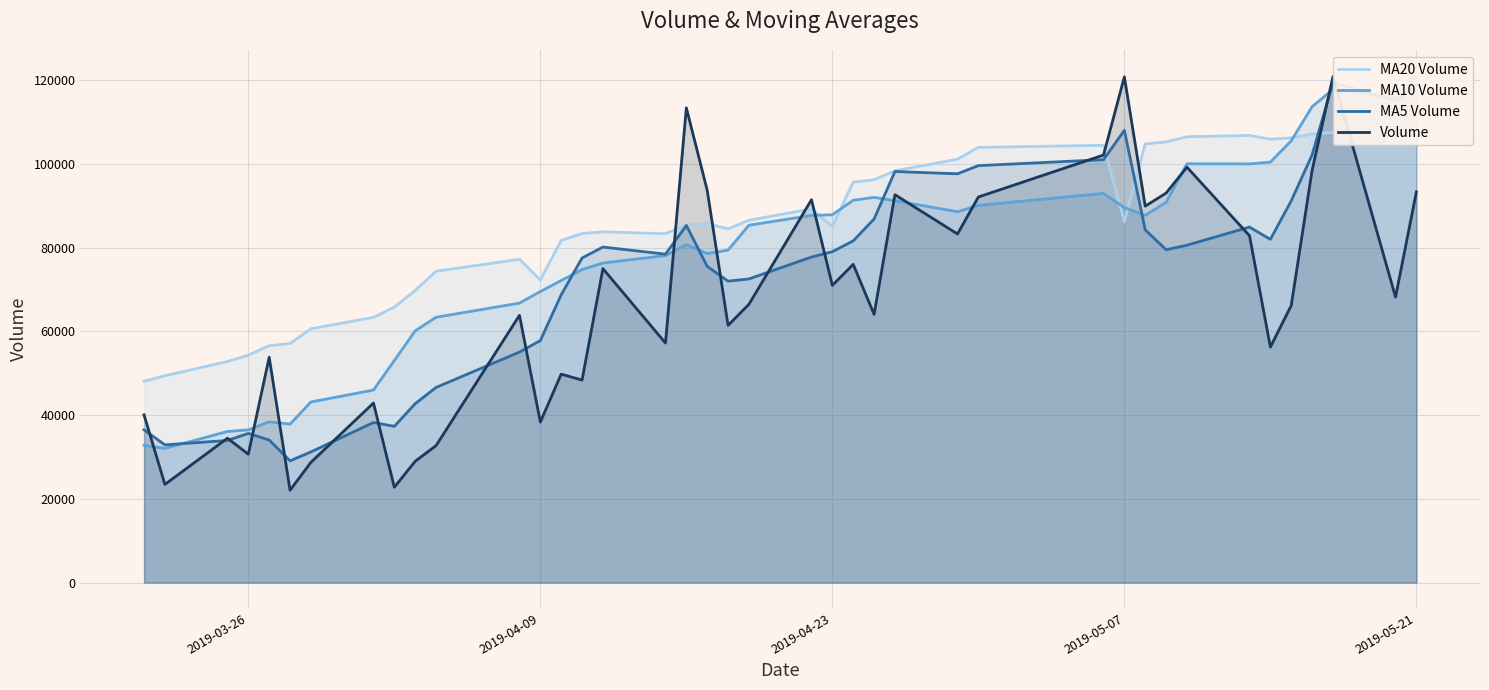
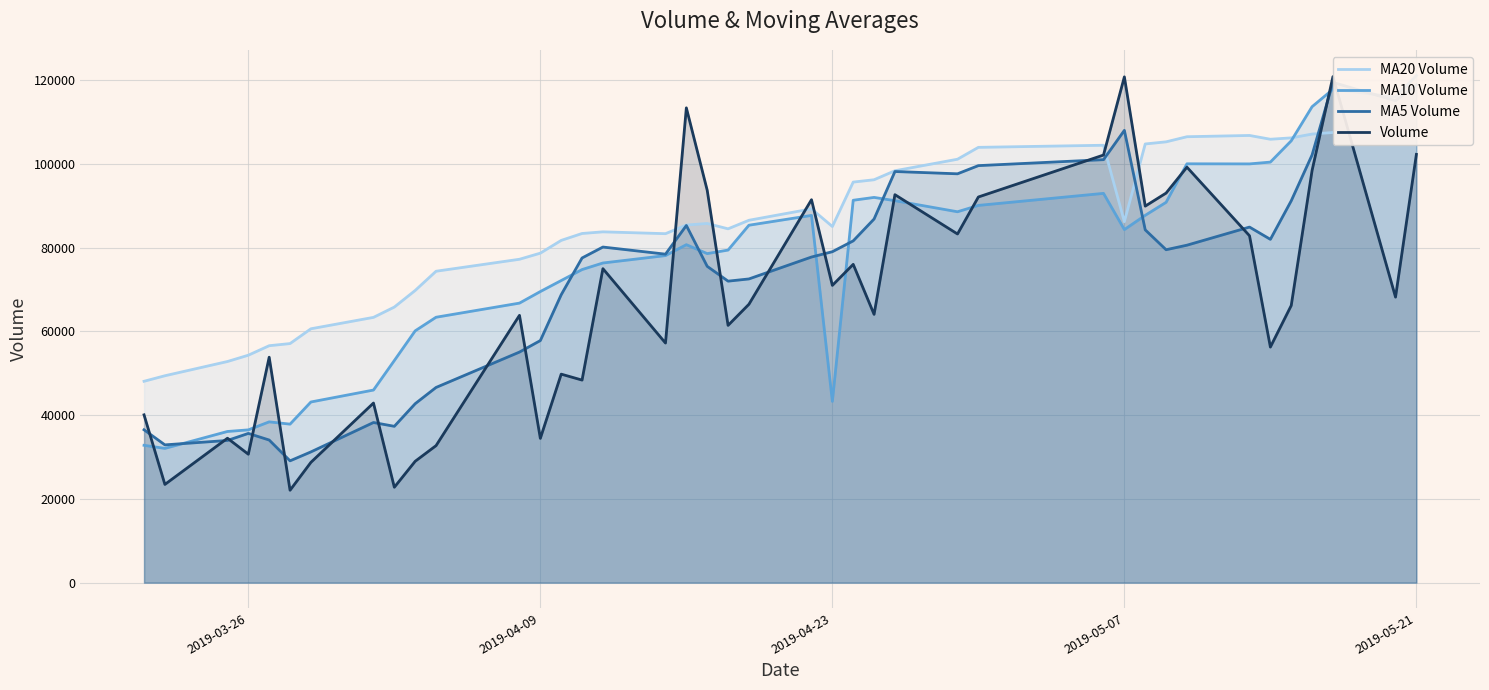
  {
    "MA20 Volume": {
      "2019-03-26": 54000,
-     "2019-04-09": 72000,
+     "2019-04-09": 79000,
      "2019-04-23": 85000,
      "2019-05-07": 86000
    },
    "MA10 Volume": {
      "2019-03-26": 36000,
      "2019-04-09": 70000,
-     "2019-04-23": 88000,
-     "2019-05-07": 90000
+     "2019-04-23": 43000,
+     "2019-05-07": 84000
    },
    "MA5 Volume": {
      "2019-03-26": 36000,
      "2019-04-09": 58000,
      "2019-04-23": 79000,
      "2019-05-07": 108000
    },
    "Volume": {
      "2019-03-26": 31000,
-     "2019-04-09": 38000,
+     "2019-04-09": 34000,
      "2019-04-23": 71000,
      "2019-05-07": 121000,
-     "2019-05-21": 93000
+     "2019-05-21": 102000
    }
  }
